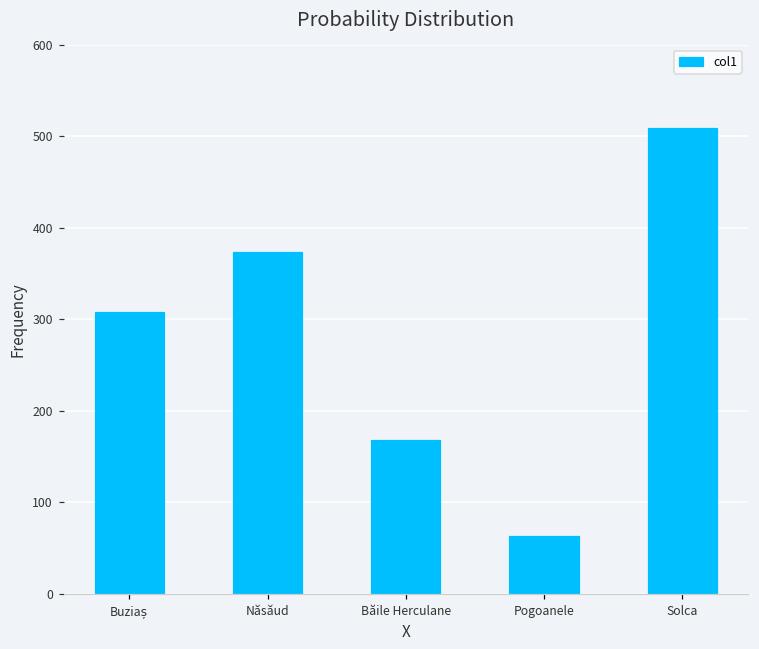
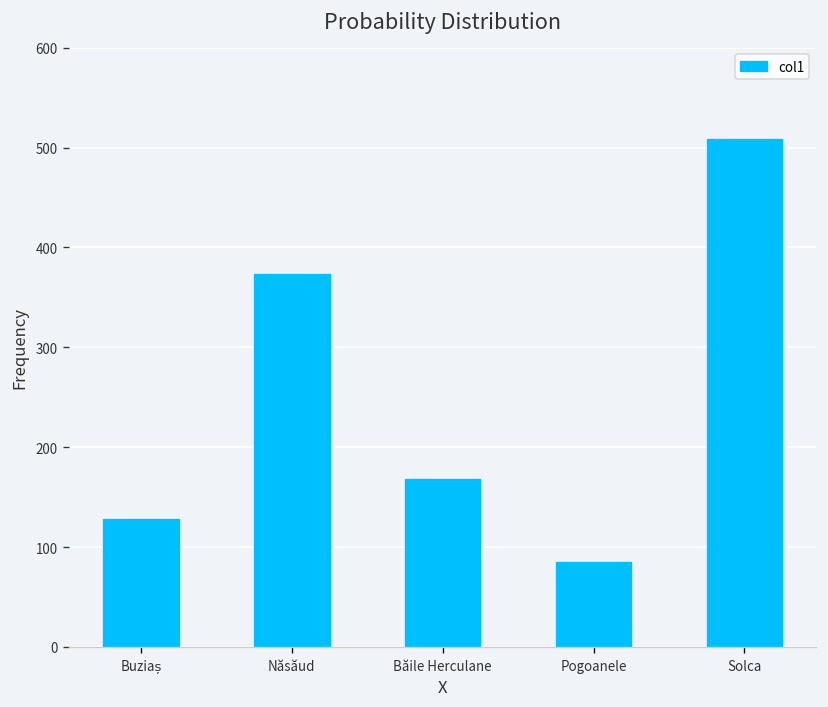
  {
-   "Buziaș": 310,
+   "Buziaș": 130,
    "Năsăud": 370,
    "Băile Herculane": 170,
-   "Pogoanele": 60,
+   "Pogoanele": 90,
    "Solca": 510
  }
